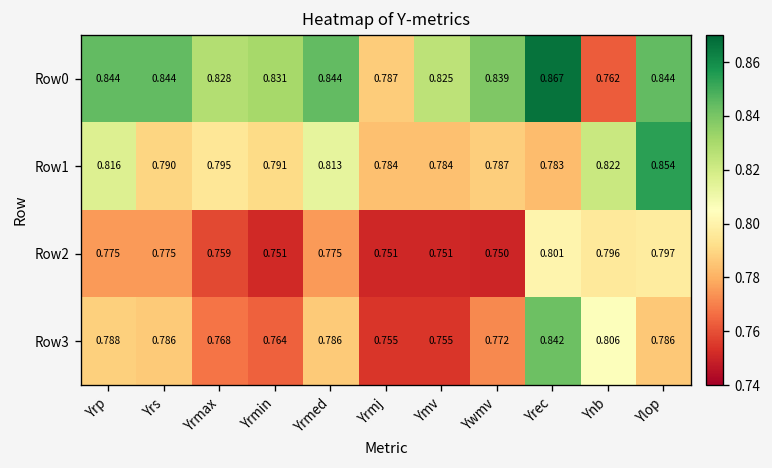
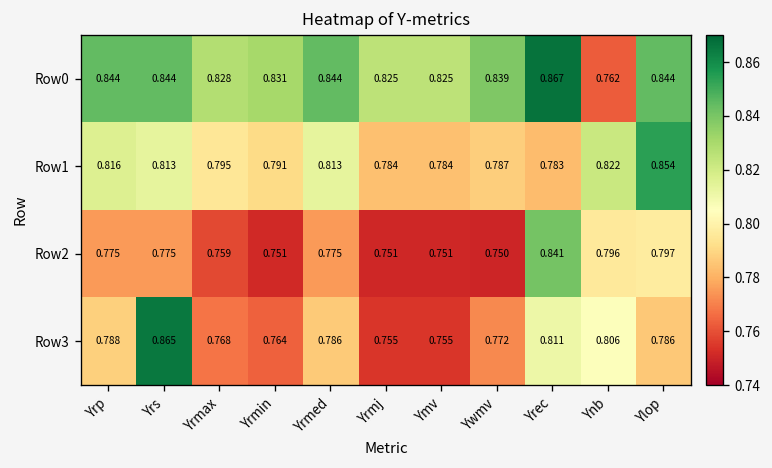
  {
    "Row0": {
      "Yrp": 0.844,
      "Yrs": 0.844,
      "Yrmax": 0.828,
      "Yrmin": 0.831,
      "Yrmed": 0.844,
-     "Yrmj": 0.787,
+     "Yrmj": 0.825,
      "Ymv": 0.825,
      "Ywmv": 0.839,
      "Yrec": 0.867,
      "Ynb": 0.762,
      "Ylop": 0.844
    },
    "Row1": {
      "Yrp": 0.816,
-     "Yrs": 0.790,
+     "Yrs": 0.813,
      "Yrmax": 0.795,
      "Yrmin": 0.791,
      "Yrmed": 0.813,
      "Yrmj": 0.784,
      "Ymv": 0.784,
      "Ywmv": 0.787,
      "Yrec": 0.783,
      "Ynb": 0.822,
      "Ylop": 0.854
    },
    "Row2": {
      "Yrp": 0.775,
      "Yrs": 0.775,
      "Yrmax": 0.759,
      "Yrmin": 0.751,
      "Yrmed": 0.775,
      "Yrmj": 0.751,
      "Ymv": 0.751,
      "Ywmv": 0.750,
-     "Yrec": 0.801,
+     "Yrec": 0.841,
      "Ynb": 0.796,
      "Ylop": 0.797
    },
    "Row3": {
      "Yrp": 0.788,
-     "Yrs": 0.786,
+     "Yrs": 0.865,
      "Yrmax": 0.768,
      "Yrmin": 0.764,
      "Yrmed": 0.786,
      "Yrmj": 0.755,
      "Ymv": 0.755,
      "Ywmv": 0.772,
-     "Yrec": 0.842,
+     "Yrec": 0.811,
      "Ynb": 0.806,
      "Ylop": 0.786
    }
  }
